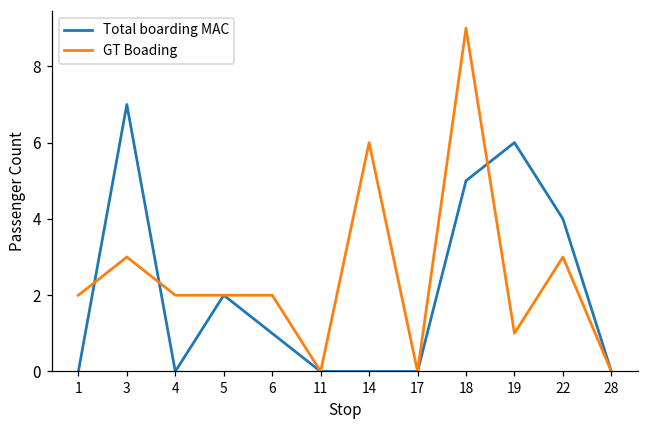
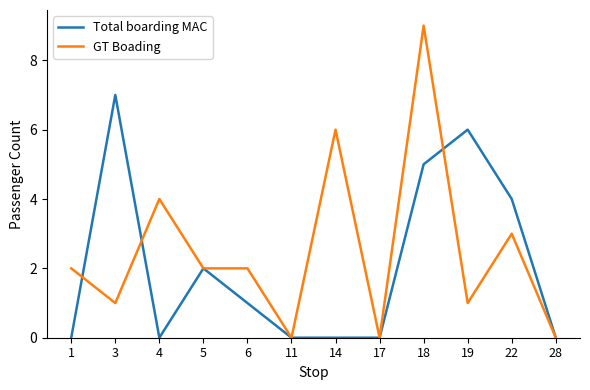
  {
    "Total boarding MAC": {
      "1": 0,
      "3": 7,
      "4": 0,
      "6": 1,
      "14": 0,
      "18": 5,
      "19": 6,
      "22": 4
    },
    "GT Boading": {
      "1": 2,
-     "3": 3,
-     "4": 2,
+     "3": 1,
+     "4": 4,
      "6": 2,
      "14": 6,
      "18": 9,
      "19": 1,
      "22": 3
    }
  }
